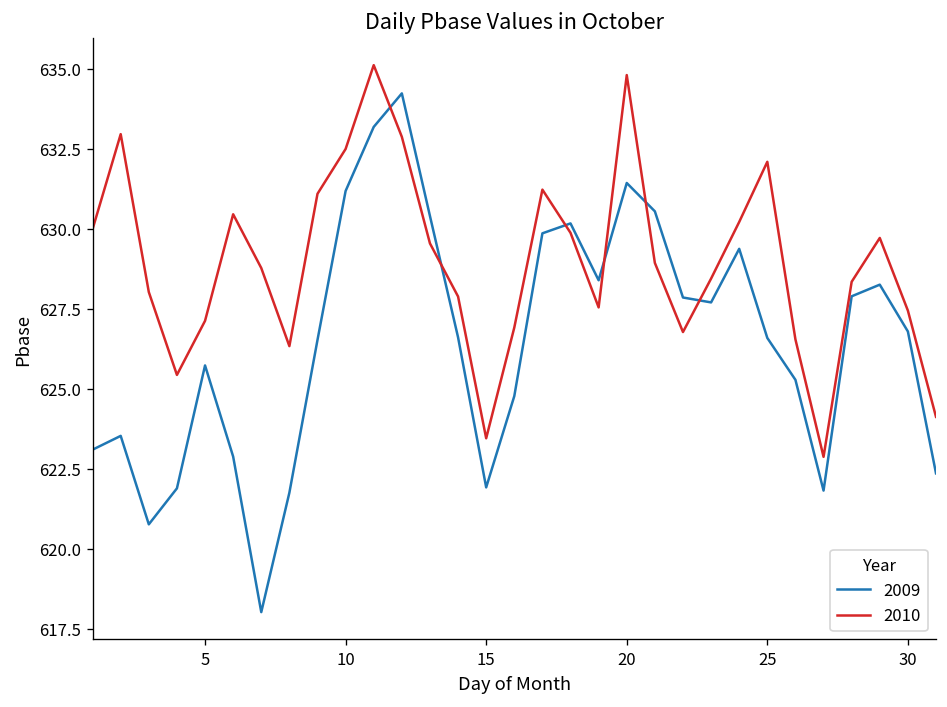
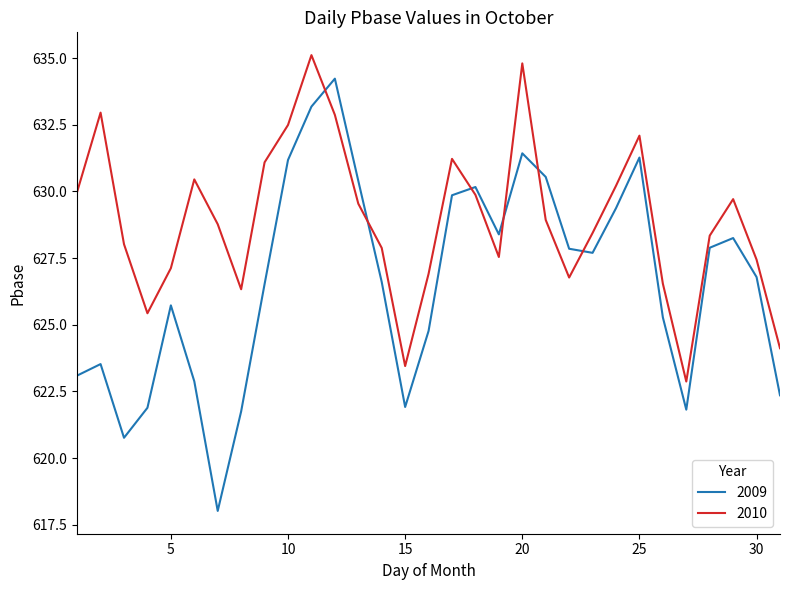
  {
    "2009": {
      "5": 625.7,
      "10": 631.2,
      "15": 621.9,
      "20": 631.4,
-     "25": 626.6,
+     "25": 631.3,
      "30": 626.8
    },
    "2010": {
      "5": 627.1,
      "10": 632.5,
      "15": 623.5,
      "20": 634.8,
      "25": 632.1,
      "30": 627.4
    }
  }
